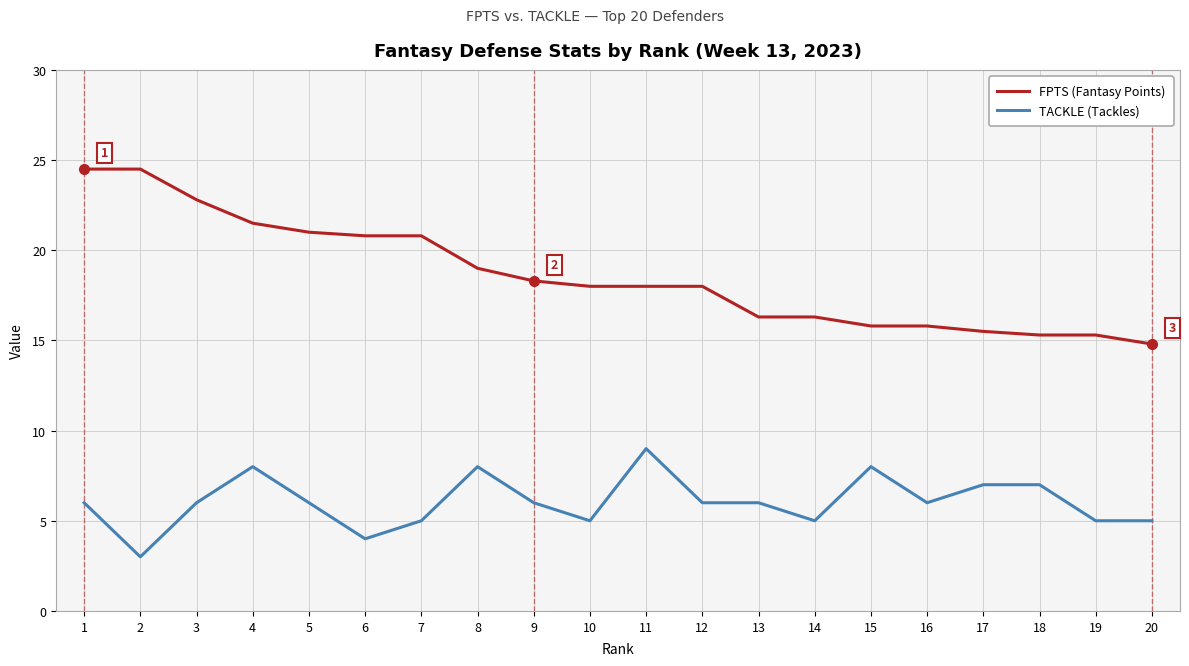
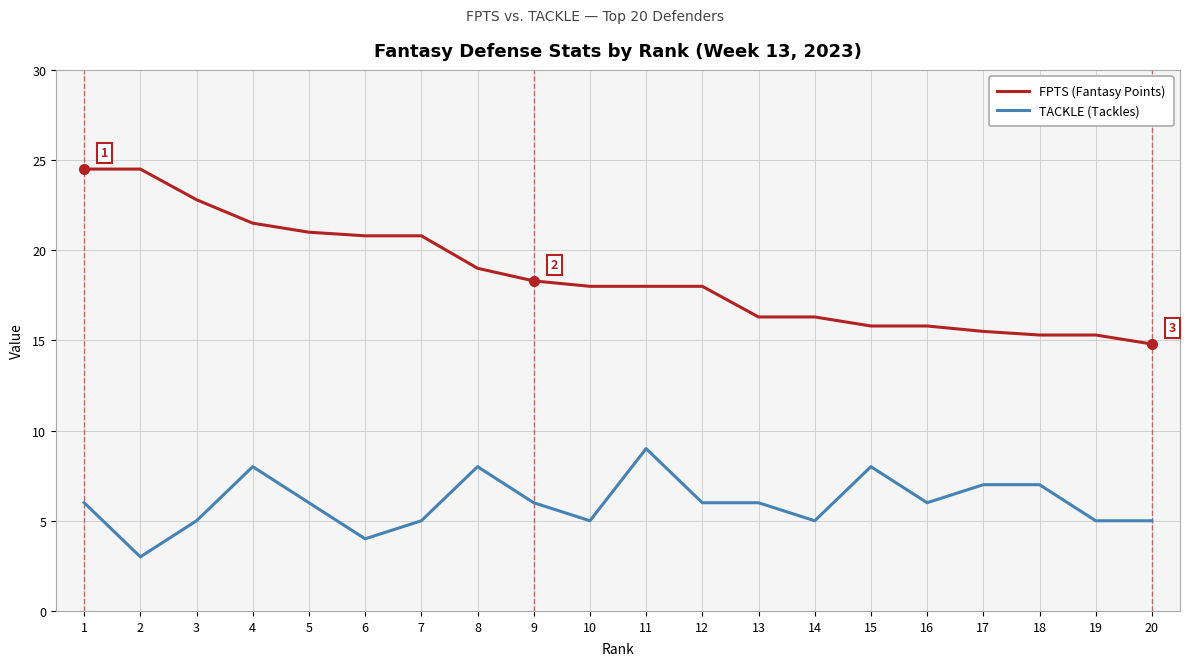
  {
    "TACKLE (Tackles)": {
      "1": 6,
      "2": 3,
-     "3": 6,
+     "3": 5,
      "4": 8,
      "5": 6,
      "6": 4,
      "7": 5,
      "8": 8,
      "9": 6,
      "10": 5,
      "11": 9,
      "12": 6,
      "13": 6,
      "14": 5,
      "15": 8,
      "16": 6,
      "17": 7,
      "18": 7,
      "19": 5,
      "20": 5
    }
  }
